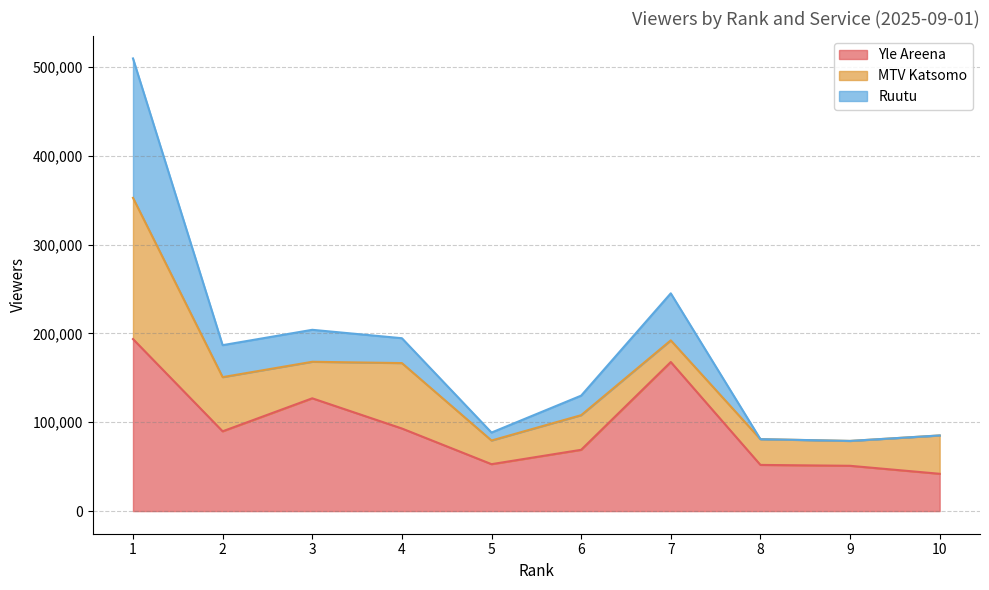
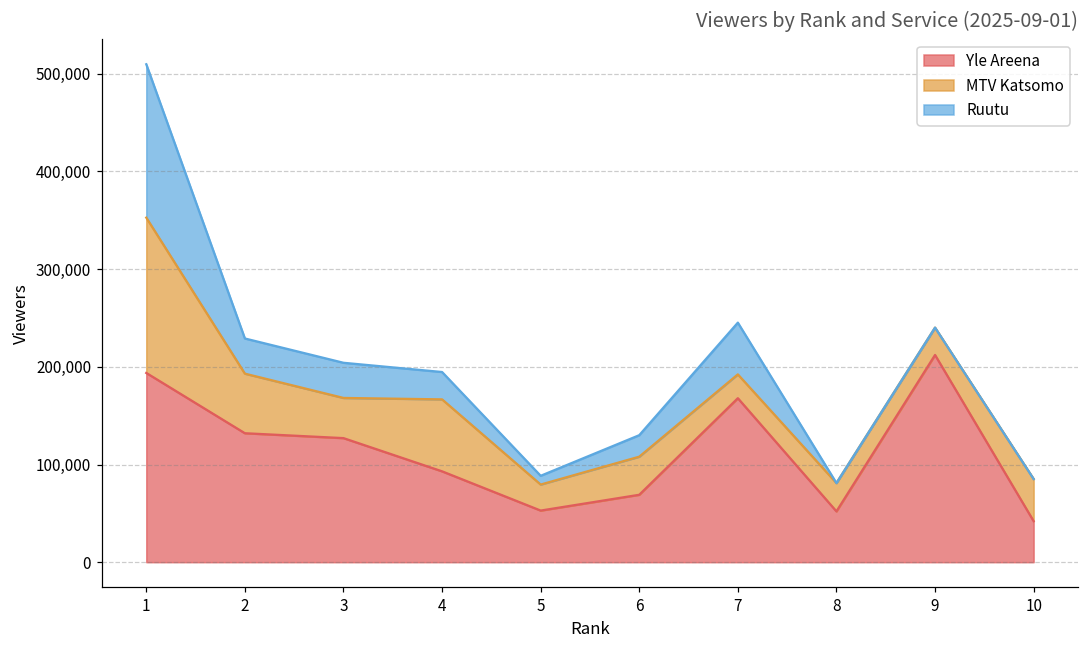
  {
    "Yle Areena": {
      "1": "190,000",
-     "2": "90,000",
+     "2": "130,000",
      "3": "130,000",
      "4": "90,000",
      "5": "50,000",
      "6": "70,000",
      "7": "170,000",
      "8": "50,000",
-     "9": "50,000",
+     "9": "210,000",
      "10": "40,000"
    },
    "MTV Katsomo": {
      "1": "160,000",
      "2": "60,000",
      "3": "40,000",
      "4": "70,000",
      "5": "30,000",
      "6": "40,000",
      "7": "20,000"
    },
    "Ruutu": {
      "1": "160,000",
      "2": "40,000",
      "3": "40,000",
      "4": "30,000",
      "5": "10,000",
      "6": "20,000",
      "7": "50,000"
    }
  }
